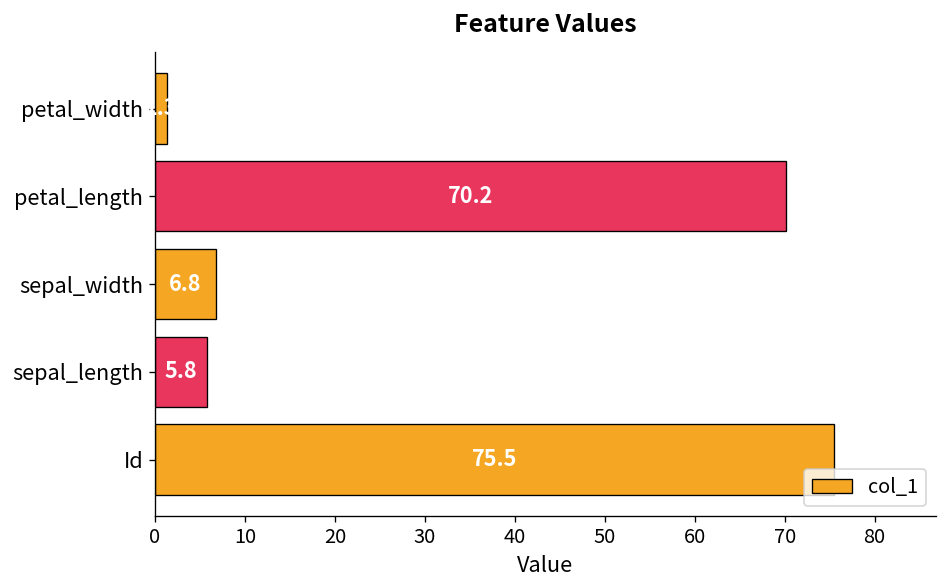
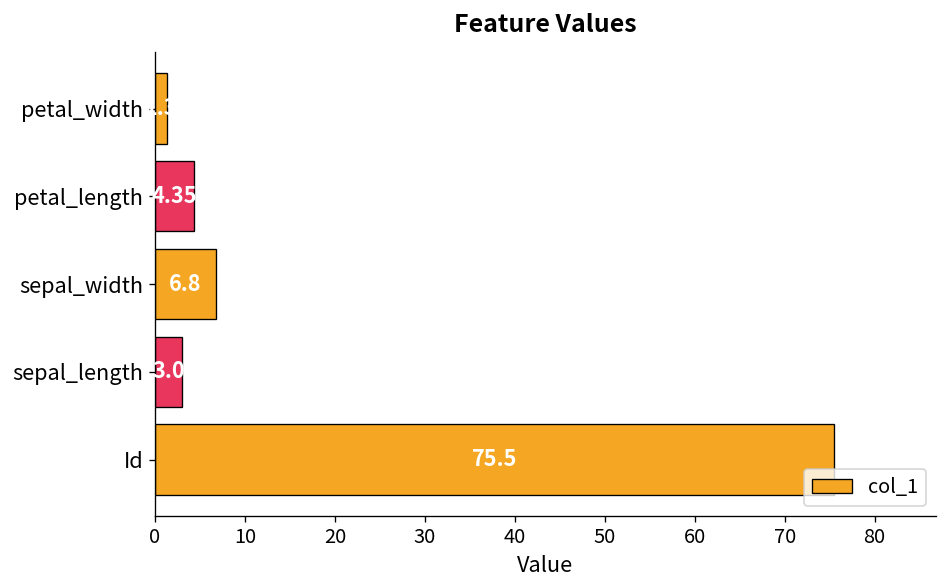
  {
-   "petal_length": 70.2,
+   "petal_length": 4.35,
    "sepal_width": 6.8,
-   "sepal_length": 5.8,
+   "sepal_length": 3.0,
    "Id": 75.5
  }
